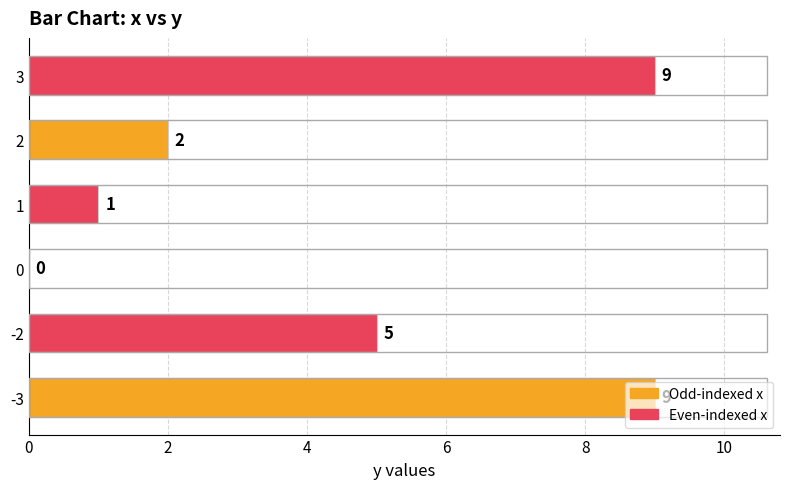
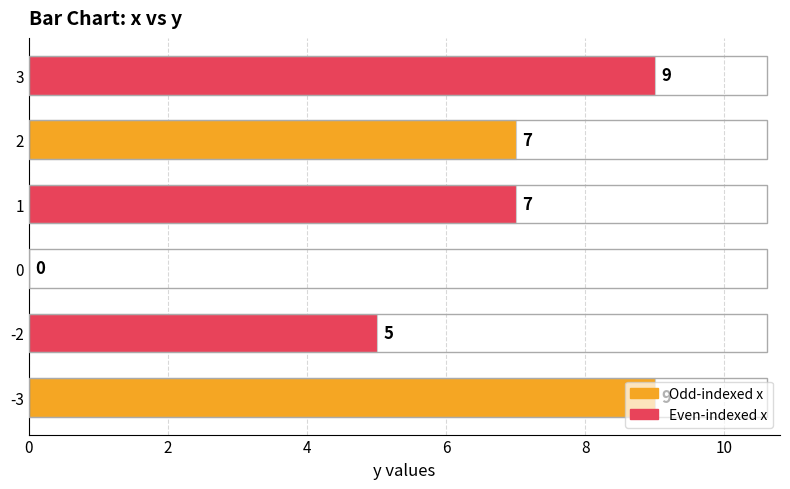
  {
    "3": 9,
-   "2": 2,
-   "1": 1,
+   "2": 7,
+   "1": 7,
    "0": 0,
    "-2": 5
  }
